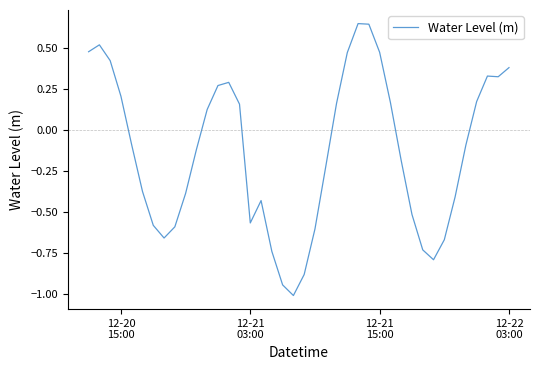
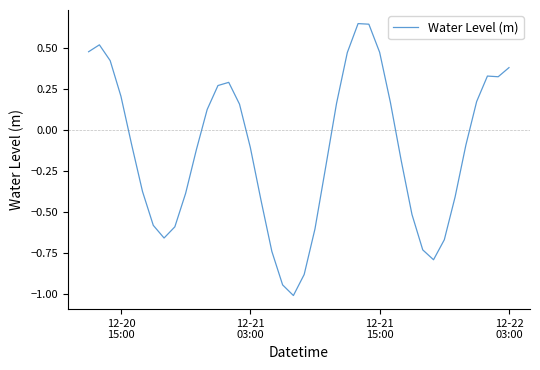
  {
    "12-20 15:00": 0.21,
-   "12-21 03:00": -0.57,
+   "12-21 03:00": -0.11,
    "12-21 15:00": 0.47,
    "12-22 03:00": 0.38
  }
